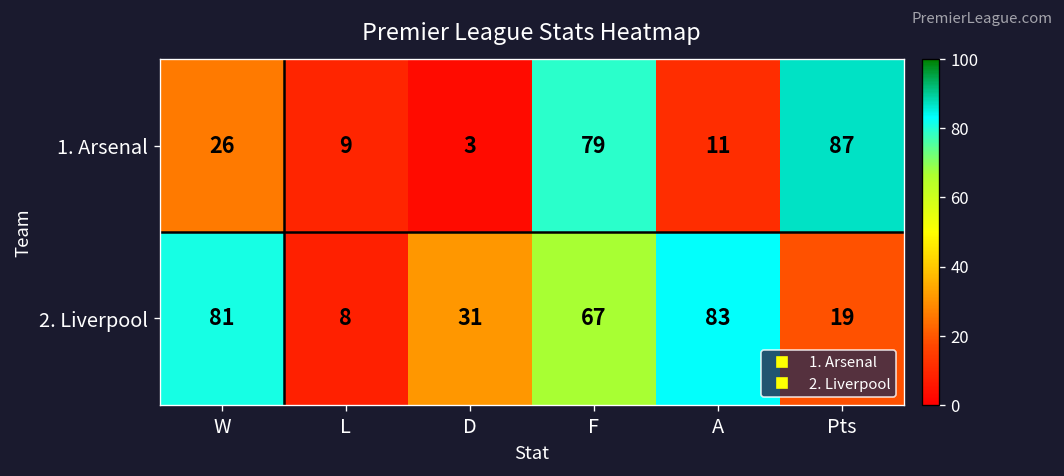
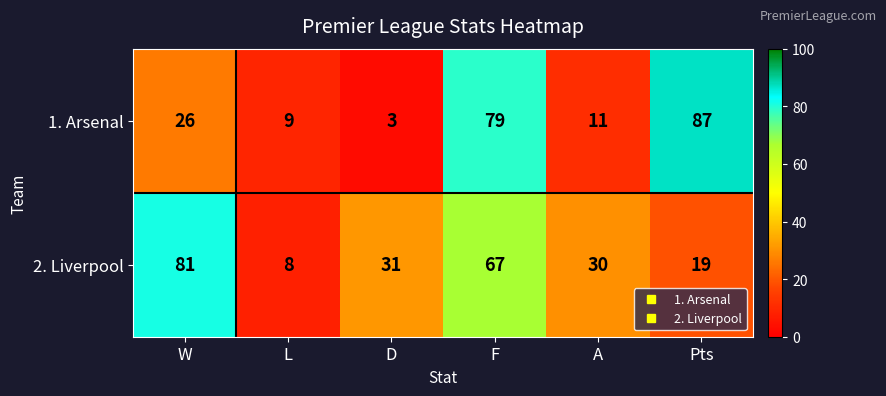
  {
    "1. Arsenal": {
      "W": 26,
      "L": 9,
      "D": 3,
      "F": 79,
      "A": 11,
      "Pts": 87
    },
    "2. Liverpool": {
      "W": 81,
      "L": 8,
      "D": 31,
      "F": 67,
-     "A": 83,
+     "A": 30,
      "Pts": 19
    }
  }
